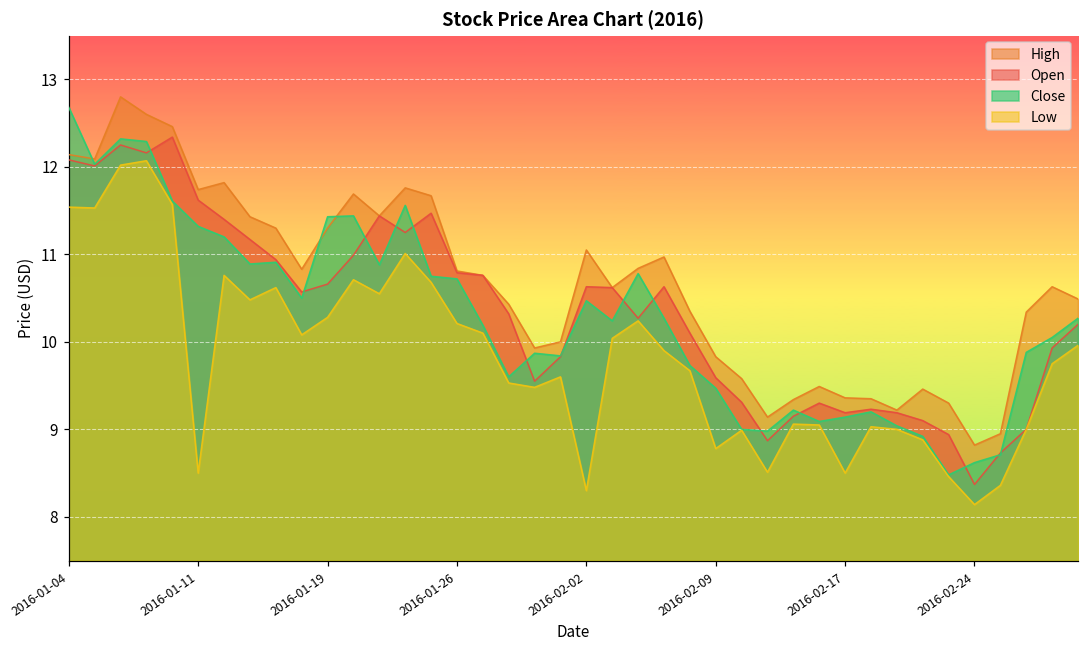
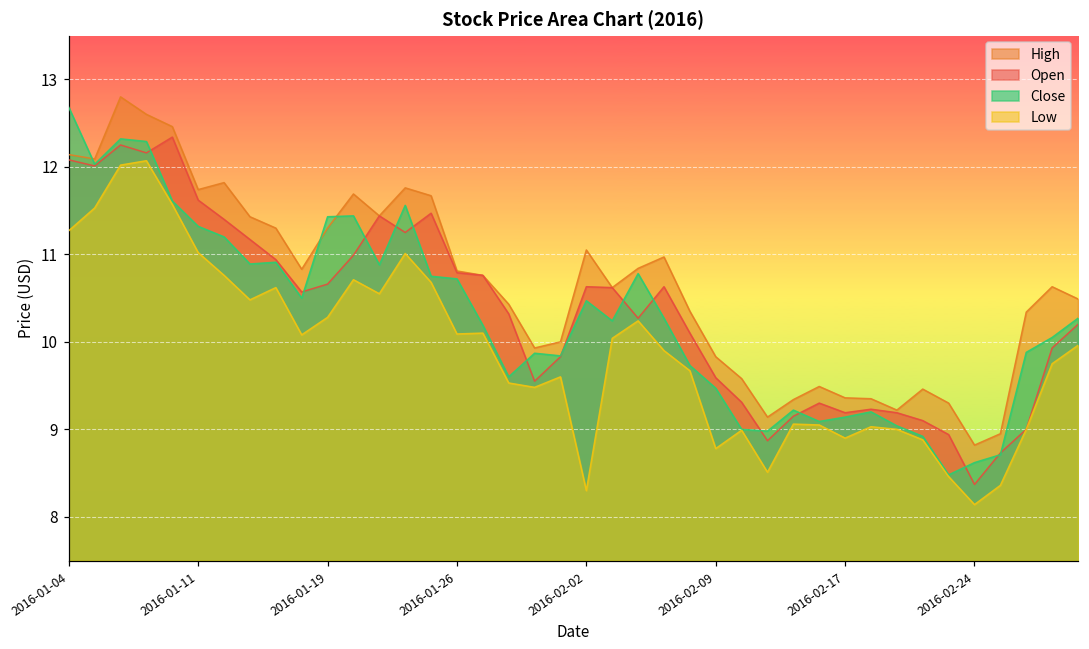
  {
    "Close": {
      "2016-01-04": 12.7,
      "2016-01-11": 11.3,
      "2016-01-19": 11.4,
      "2016-01-26": 10.7,
      "2016-02-02": 10.5,
      "2016-02-09": 9.5,
      "2016-02-17": 9.1,
      "2016-02-24": 8.6
    },
    "Low": {
-     "2016-01-04": 11.5,
-     "2016-01-11": 8.5,
+     "2016-01-04": 11.3,
+     "2016-01-11": 11.0,
      "2016-01-19": 10.3,
-     "2016-01-26": 10.2,
+     "2016-01-26": 10.1,
      "2016-02-02": 8.3,
      "2016-02-09": 8.8,
-     "2016-02-17": 8.5,
+     "2016-02-17": 8.9,
      "2016-02-24": 8.1
    }
  }
